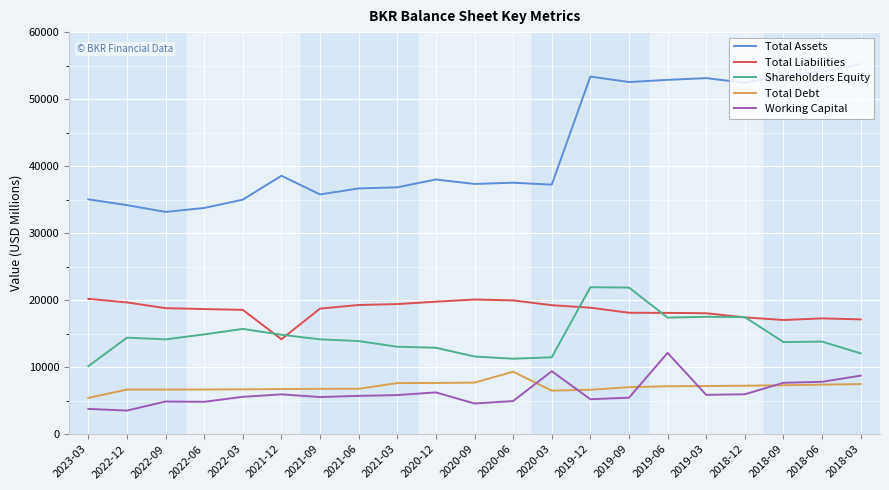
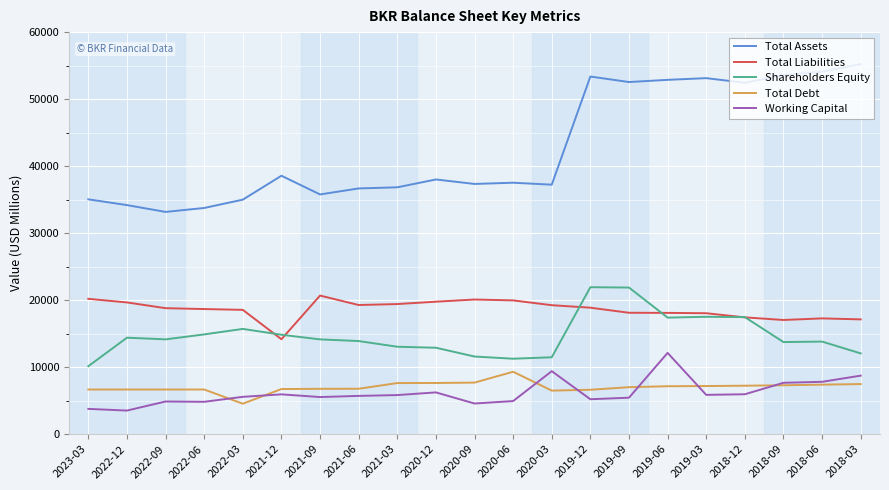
  {
    "Total Assets": {
      "2023-03": 35000,
      "2022-12": 34000,
      "2022-09": 33000,
      "2022-06": 34000,
      "2022-03": 35000,
      "2021-12": 39000,
      "2021-09": 36000,
      "2021-06": 37000,
      "2021-03": 37000,
      "2020-12": 38000,
      "2020-09": 37000,
      "2020-06": 38000,
      "2020-03": 37000,
      "2019-12": 53000,
      "2019-09": 53000,
      "2019-06": 53000,
      "2019-03": 53000
    },
    "Total Liabilities": {
      "2023-03": 20000,
      "2022-12": 20000,
      "2022-09": 19000,
      "2022-06": 19000,
      "2022-03": 19000,
      "2021-12": 14000,
-     "2021-09": 19000,
+     "2021-09": 21000,
      "2021-06": 19000,
      "2021-03": 19000,
      "2020-12": 20000,
      "2020-09": 20000,
      "2020-06": 20000,
      "2020-03": 19000,
      "2019-12": 19000,
      "2019-09": 18000,
      "2019-06": 18000,
      "2019-03": 18000,
      "2018-09": 17000,
      "2018-06": 17000,
      "2018-03": 17000
    },
    "Shareholders Equity": {
      "2023-03": 10000,
      "2022-12": 14000,
      "2022-09": 14000,
      "2022-06": 15000,
      "2022-03": 16000,
      "2021-12": 15000,
      "2021-09": 14000,
      "2021-06": 14000,
      "2021-03": 13000,
      "2020-12": 13000,
      "2020-09": 12000,
      "2020-06": 11000,
      "2020-03": 11000,
      "2019-12": 22000,
      "2019-09": 22000,
      "2019-06": 17000,
      "2019-03": 18000,
      "2018-09": 14000,
      "2018-06": 14000,
      "2018-03": 12000
    },
    "Total Debt": {
-     "2023-03": 5000,
+     "2023-03": 7000,
      "2022-12": 7000,
      "2022-09": 7000,
      "2022-06": 7000,
-     "2022-03": 7000,
+     "2022-03": 5000,
      "2021-12": 7000,
      "2021-09": 7000,
      "2021-06": 7000,
      "2021-03": 8000,
      "2020-12": 8000,
      "2020-09": 8000,
      "2020-06": 9000,
      "2020-03": 6000,
      "2019-12": 7000,
      "2019-09": 7000,
      "2019-06": 7000,
      "2019-03": 7000,
      "2018-12": 7000,
      "2018-06": 7000,
      "2018-03": 7000
    },
    "Working Capital": {
      "2023-03": 4000,
      "2022-12": 4000,
      "2022-09": 5000,
      "2022-06": 5000,
      "2022-03": 6000,
      "2021-12": 6000,
      "2021-09": 6000,
      "2021-06": 6000,
      "2021-03": 6000,
      "2020-12": 6000,
      "2020-09": 5000,
      "2020-06": 5000,
      "2020-03": 9000,
      "2019-12": 5000,
      "2019-09": 5000,
      "2019-06": 12000,
      "2019-03": 6000,
      "2018-12": 6000,
      "2018-06": 8000,
      "2018-03": 9000
    }
  }
